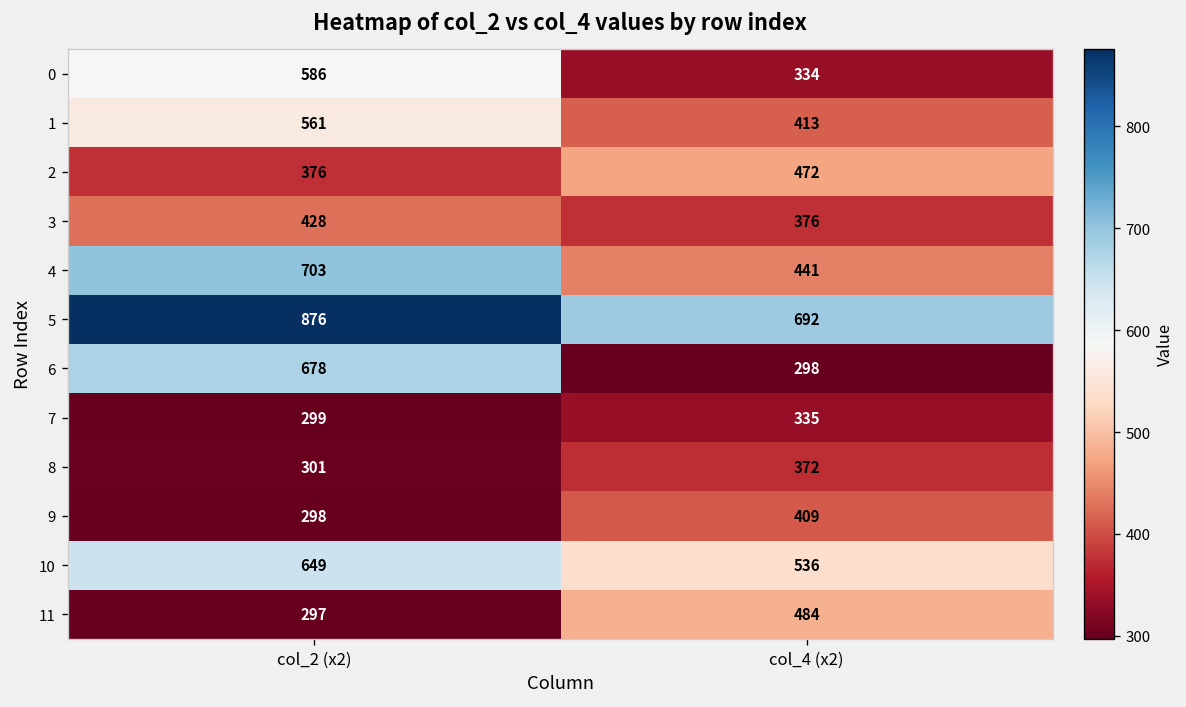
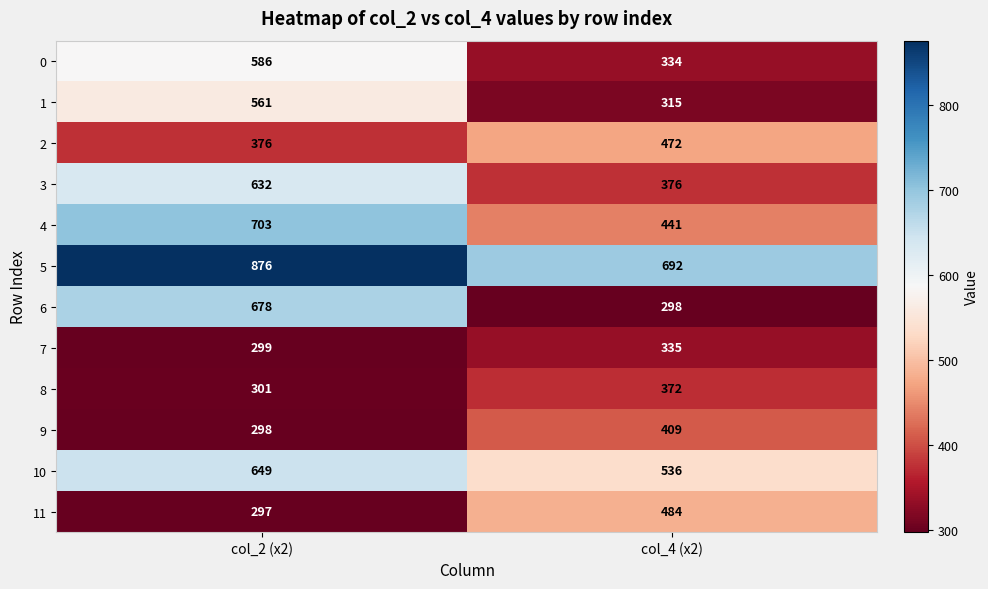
  {
    "0": {
      "col_2 (x2)": 586,
      "col_4 (x2)": 334
    },
    "1": {
      "col_2 (x2)": 561,
-     "col_4 (x2)": 413
+     "col_4 (x2)": 315
    },
    "2": {
      "col_2 (x2)": 376,
      "col_4 (x2)": 472
    },
    "3": {
-     "col_2 (x2)": 428,
+     "col_2 (x2)": 632,
      "col_4 (x2)": 376
    },
    "4": {
      "col_2 (x2)": 703,
      "col_4 (x2)": 441
    },
    "5": {
      "col_2 (x2)": 876,
      "col_4 (x2)": 692
    },
    "6": {
      "col_2 (x2)": 678,
      "col_4 (x2)": 298
    },
    "7": {
      "col_2 (x2)": 299,
      "col_4 (x2)": 335
    },
    "8": {
      "col_2 (x2)": 301,
      "col_4 (x2)": 372
    },
    "9": {
      "col_2 (x2)": 298,
      "col_4 (x2)": 409
    },
    "10": {
      "col_2 (x2)": 649,
      "col_4 (x2)": 536
    },
    "11": {
      "col_2 (x2)": 297,
      "col_4 (x2)": 484
    }
  }
